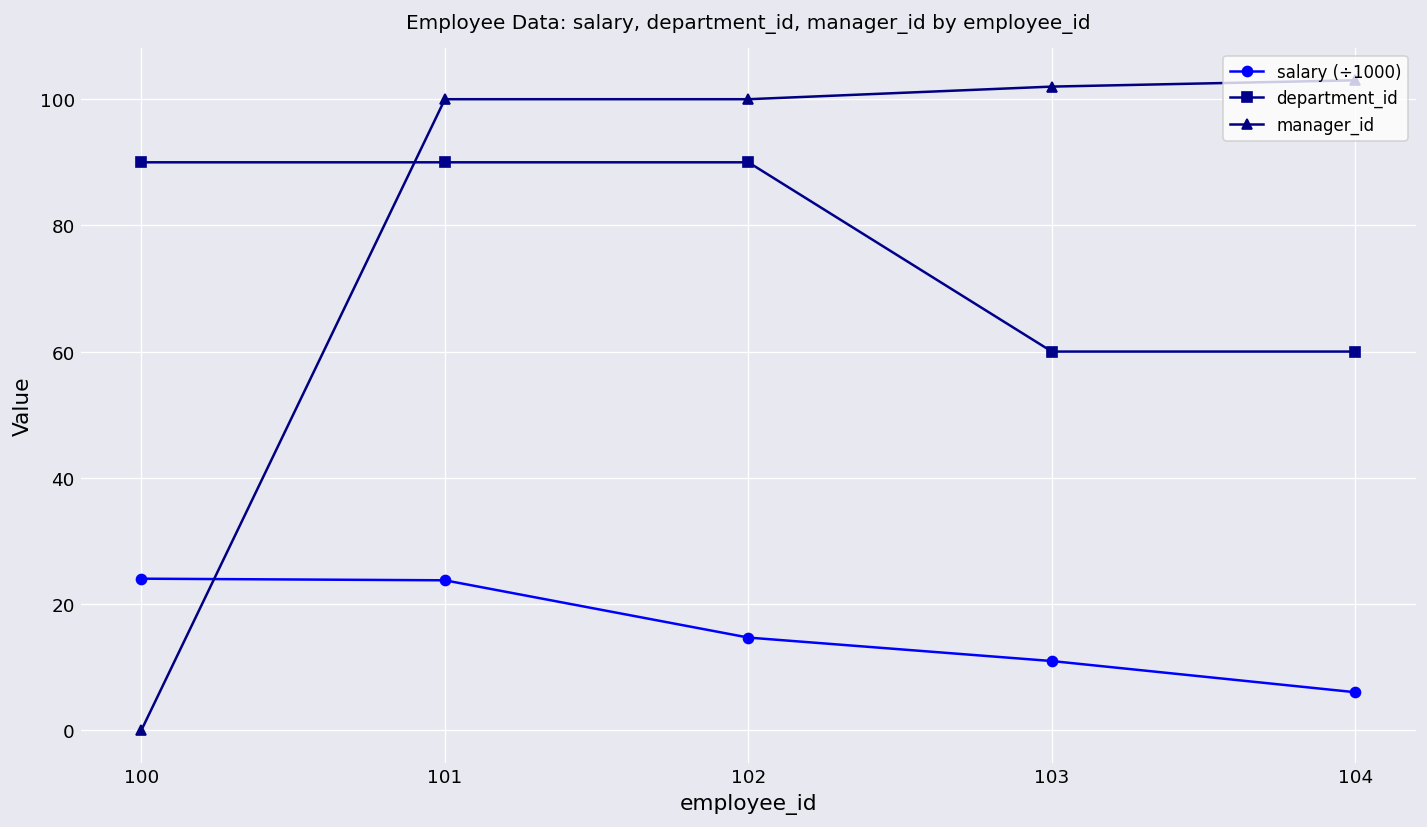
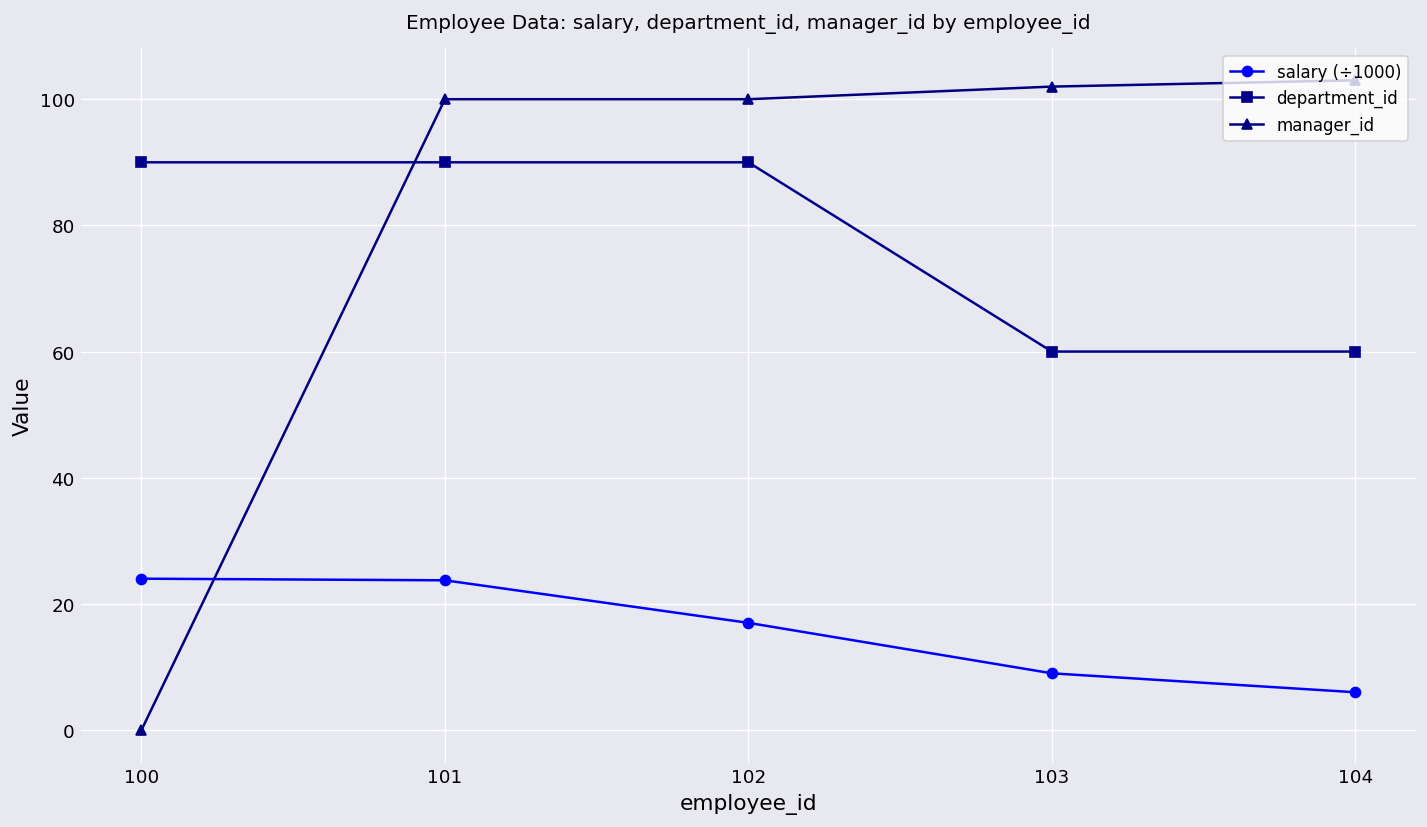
  {
    "salary (÷1000)": {
      "100": 24,
      "101": 24,
-     "102": 15,
-     "103": 11,
+     "102": 17,
+     "103": 9,
      "104": 6
    }
  }
